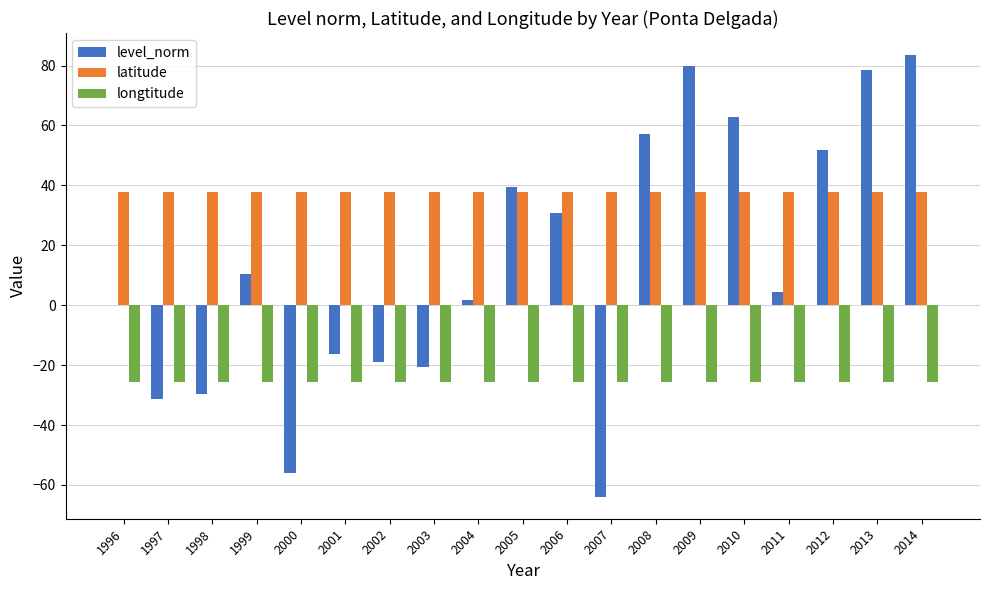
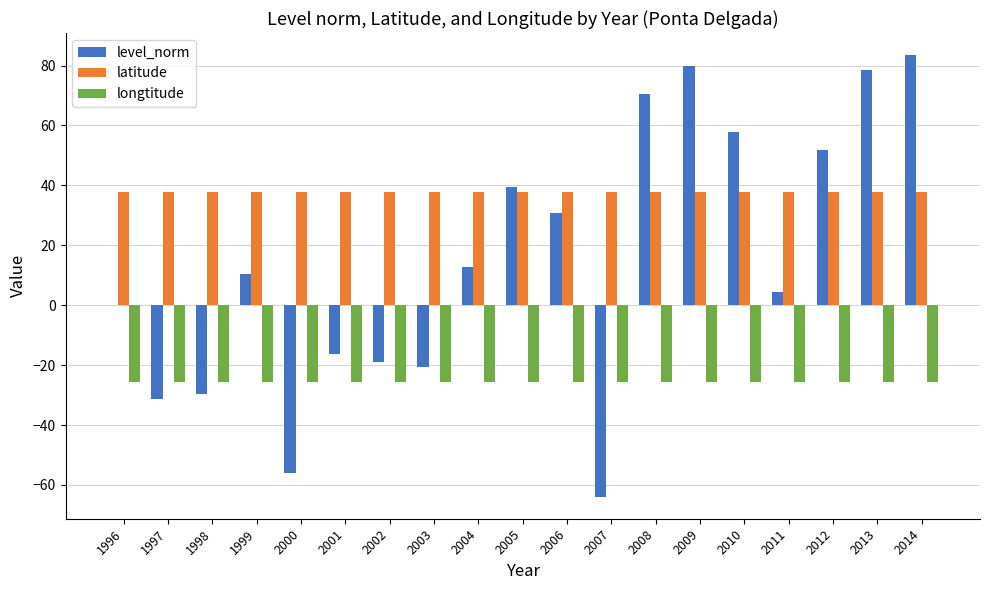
  {
    "level_norm": {
      "1996": 0,
      "1997": -31,
      "1998": -30,
      "1999": 10,
      "2000": -56,
      "2001": -16,
      "2002": -19,
      "2003": -21,
-     "2004": 2,
+     "2004": 13,
      "2005": 40,
      "2006": 31,
      "2007": -64,
-     "2008": 57,
+     "2008": 71,
      "2009": 80,
-     "2010": 63,
+     "2010": 58,
      "2011": 4,
      "2012": 52,
      "2013": 79,
      "2014": 84
    },
    "latitude": {
      "1996": 38,
      "1997": 38,
      "1998": 38,
      "1999": 38,
      "2000": 38,
      "2001": 38,
      "2002": 38,
      "2003": 38,
      "2004": 38,
      "2005": 38,
      "2006": 38,
      "2007": 38,
      "2008": 38,
      "2009": 38,
      "2010": 38,
      "2011": 38,
      "2012": 38,
      "2013": 38,
      "2014": 38
    },
    "longtitude": {
      "1996": -26,
      "1997": -26,
      "1998": -26,
      "1999": -26,
      "2000": -26,
      "2001": -26,
      "2002": -26,
      "2003": -26,
      "2004": -26,
      "2005": -26,
      "2006": -26,
      "2007": -26,
      "2008": -26,
      "2009": -26,
      "2010": -26,
      "2011": -26,
      "2012": -26,
      "2013": -26,
      "2014": -26
    }
  }
